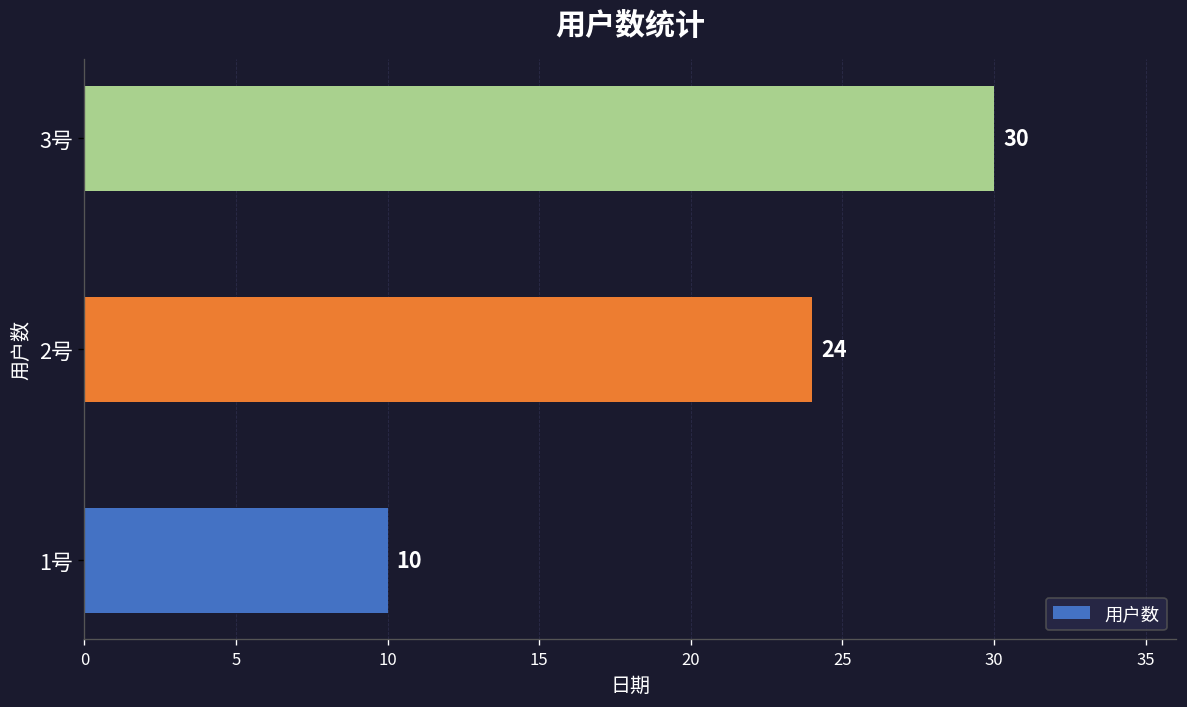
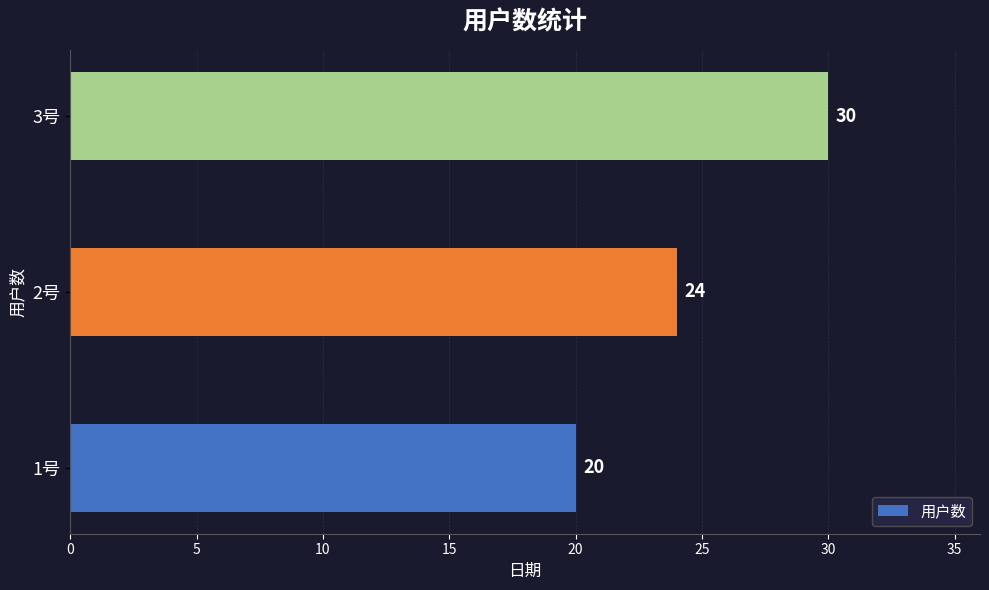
  {
    "3号": 30,
    "2号": 24,
-   "1号": 10
+   "1号": 20
  }
